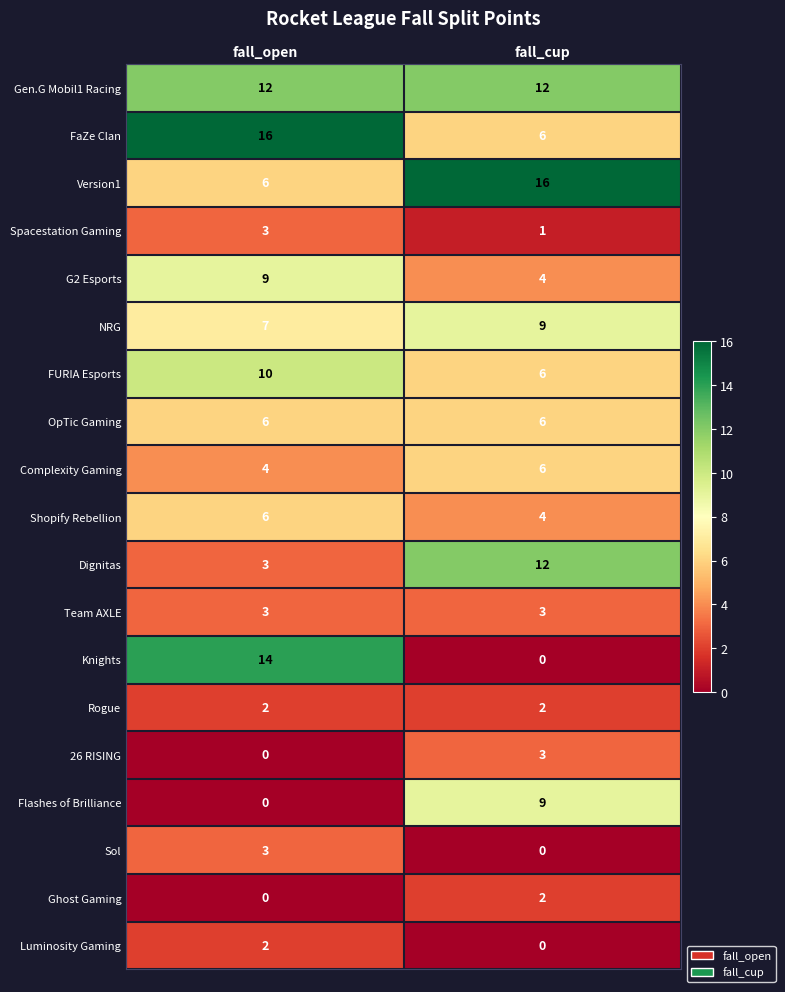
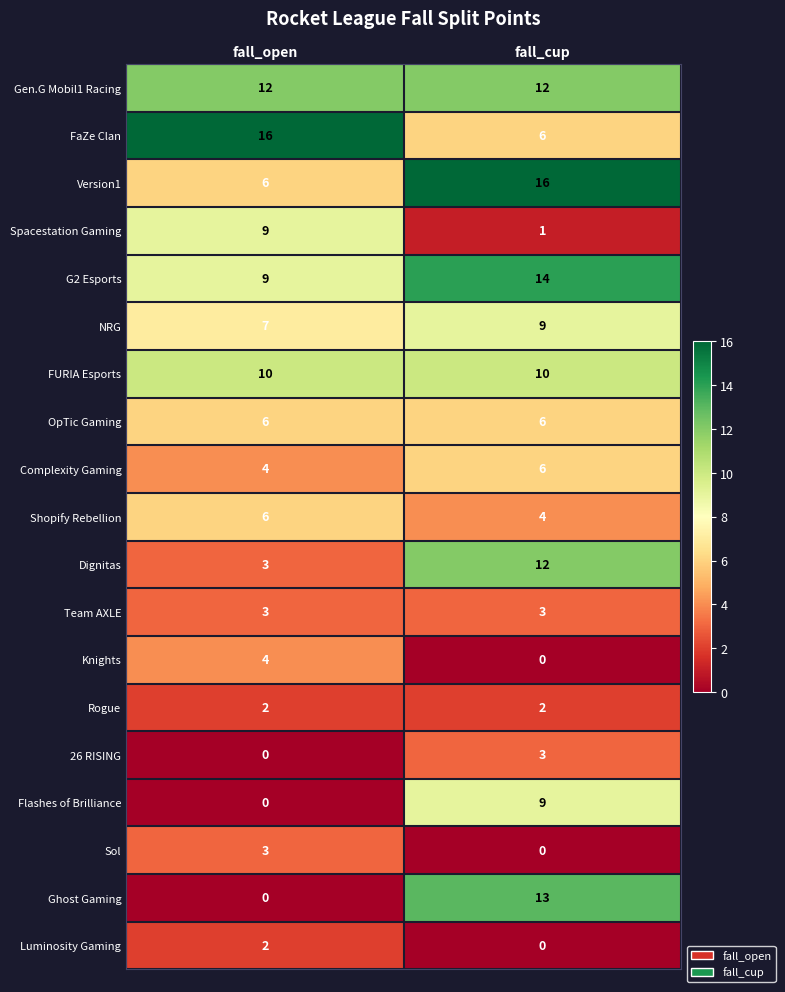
  {
    "Gen.G Mobil1 Racing": {
      "fall_open": 12,
      "fall_cup": 12
    },
    "FaZe Clan": {
      "fall_open": 16,
      "fall_cup": 6
    },
    "Version1": {
      "fall_open": 6,
      "fall_cup": 16
    },
    "Spacestation Gaming": {
-     "fall_open": 3,
+     "fall_open": 9,
      "fall_cup": 1
    },
    "G2 Esports": {
      "fall_open": 9,
-     "fall_cup": 4
+     "fall_cup": 14
    },
    "NRG": {
      "fall_open": 7,
      "fall_cup": 9
    },
    "FURIA Esports": {
      "fall_open": 10,
-     "fall_cup": 6
+     "fall_cup": 10
    },
    "OpTic Gaming": {
      "fall_open": 6,
      "fall_cup": 6
    },
    "Complexity Gaming": {
      "fall_open": 4,
      "fall_cup": 6
    },
    "Shopify Rebellion": {
      "fall_open": 6,
      "fall_cup": 4
    },
    "Dignitas": {
      "fall_open": 3,
      "fall_cup": 12
    },
    "Team AXLE": {
      "fall_open": 3,
      "fall_cup": 3
    },
    "Knights": {
-     "fall_open": 14,
+     "fall_open": 4,
      "fall_cup": 0
    },
    "Rogue": {
      "fall_open": 2,
      "fall_cup": 2
    },
    "26 RISING": {
      "fall_open": 0,
      "fall_cup": 3
    },
    "Flashes of Brilliance": {
      "fall_open": 0,
      "fall_cup": 9
    },
    "Sol": {
      "fall_open": 3,
      "fall_cup": 0
    },
    "Ghost Gaming": {
      "fall_open": 0,
-     "fall_cup": 2
+     "fall_cup": 13
    },
    "Luminosity Gaming": {
      "fall_open": 2,
      "fall_cup": 0
    }
  }
